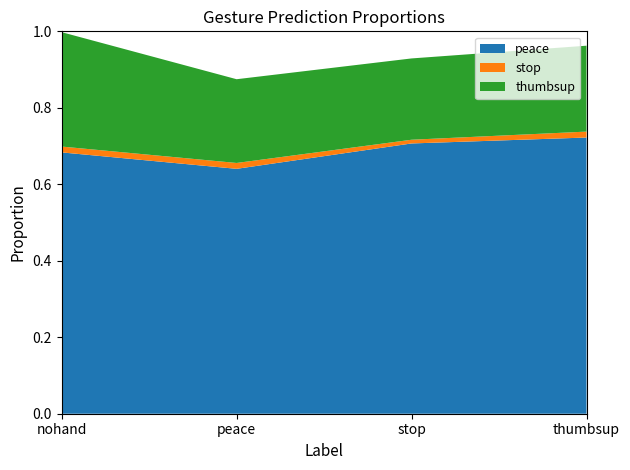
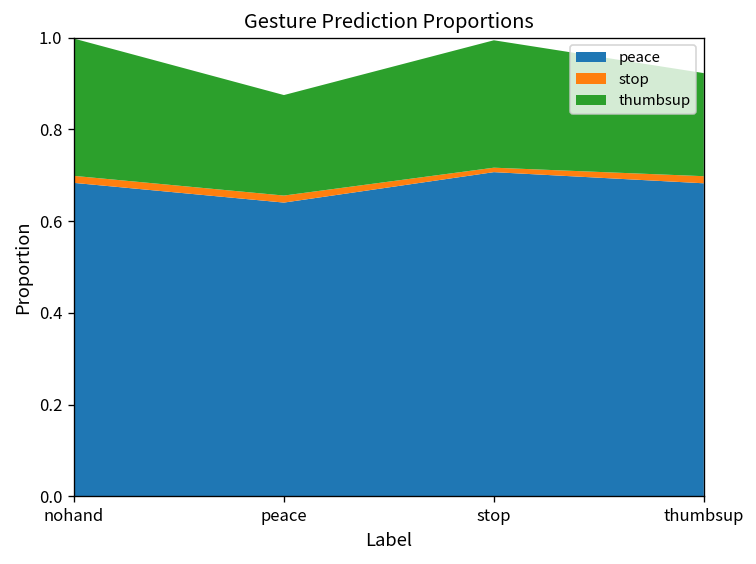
  {
    "peace": {
-     "thumbsup": 0.72
+     "thumbsup": 0.68
    },
    "thumbsup": {
      "nohand": 0.30,
      "peace": 0.22,
-     "stop": 0.21,
+     "stop": 0.28,
      "thumbsup": 0.22
    }
  }
